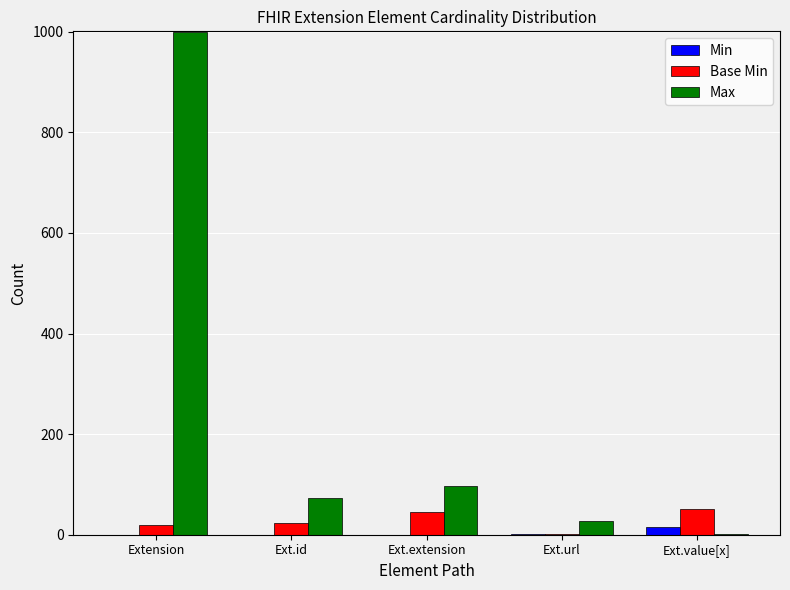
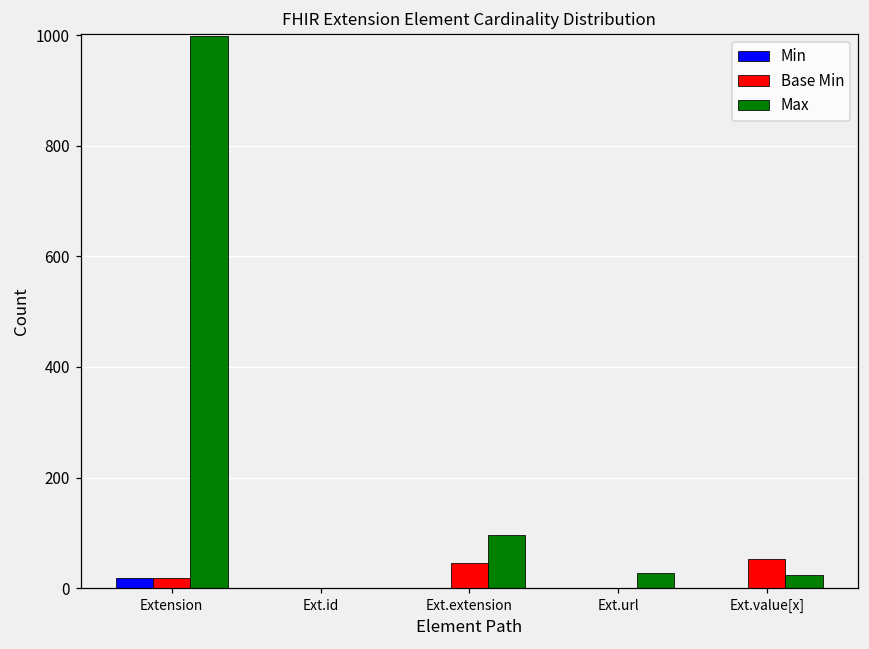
  {
    "Min": {
-     "Extension": 0,
+     "Extension": 20,
      "Ext.id": 0,
      "Ext.extension": 0,
-     "Ext.value[x]": 20
+     "Ext.value[x]": 0
    },
    "Base Min": {
      "Extension": 20,
-     "Ext.id": 20,
+     "Ext.id": 0,
      "Ext.extension": 50,
      "Ext.value[x]": 50
    },
    "Max": {
      "Extension": 1000,
-     "Ext.id": 70,
+     "Ext.id": 0,
      "Ext.extension": 100,
      "Ext.url": 30,
-     "Ext.value[x]": 0
+     "Ext.value[x]": 20
    }
  }
